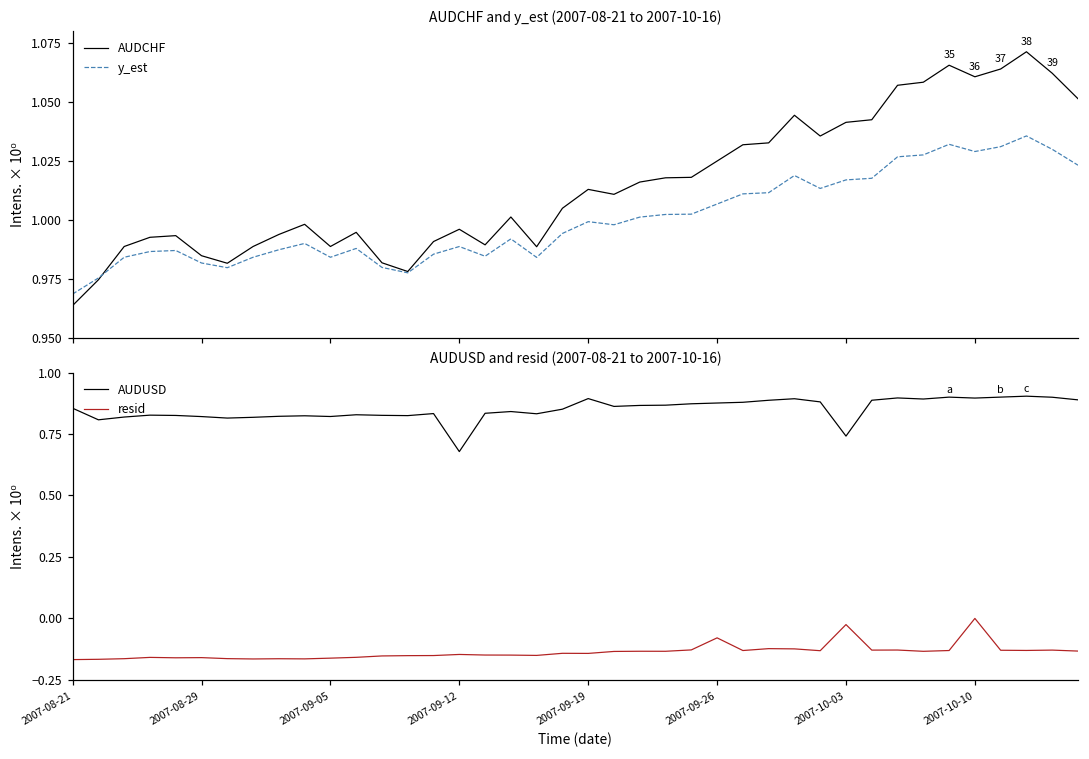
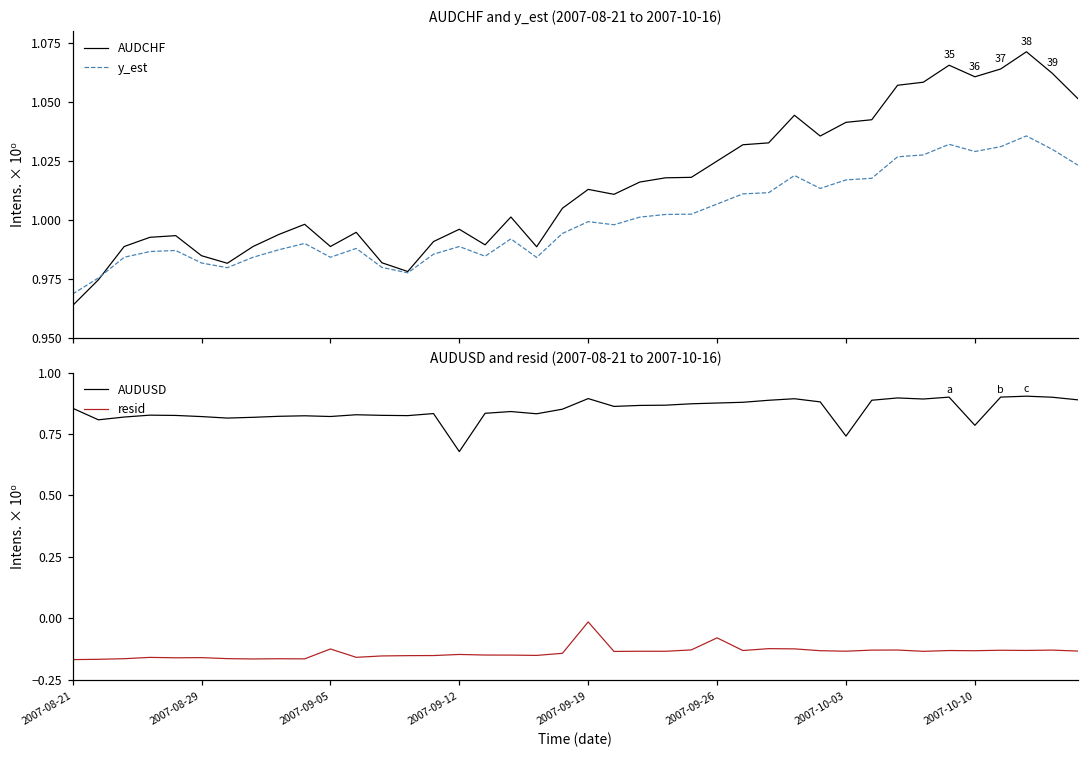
  {
    "AUDUSD and resid (2007-08-21 to 2007-10-16)": {
      "AUDUSD": {
        "2007-08-21": 0.86,
        "2007-08-29": 0.82,
        "2007-09-05": 0.82,
        "2007-09-12": 0.68,
        "2007-09-19": 0.89,
        "2007-09-26": 0.88,
        "2007-10-03": 0.74,
-       "2007-10-10": 0.90
+       "2007-10-10": 0.79
      },
      "resid": {
        "2007-08-21": -0.17,
        "2007-08-29": -0.16,
-       "2007-09-05": -0.16,
+       "2007-09-05": -0.13,
        "2007-09-12": -0.15,
-       "2007-09-19": -0.14,
+       "2007-09-19": -0.02,
        "2007-09-26": -0.08,
-       "2007-10-03": -0.03,
-       "2007-10-10": 0.00
+       "2007-10-03": -0.13,
+       "2007-10-10": -0.13
      }
    }
  }
